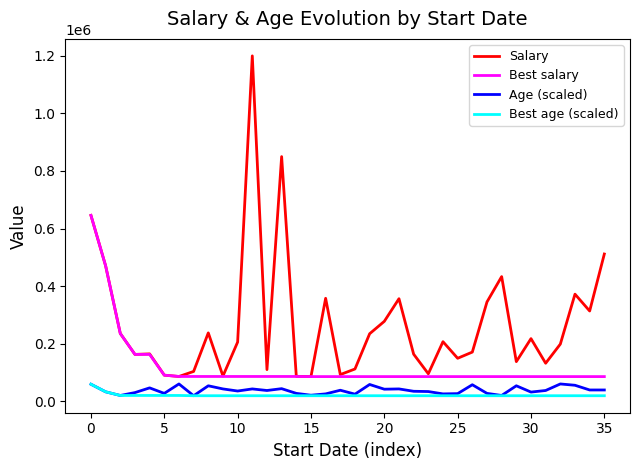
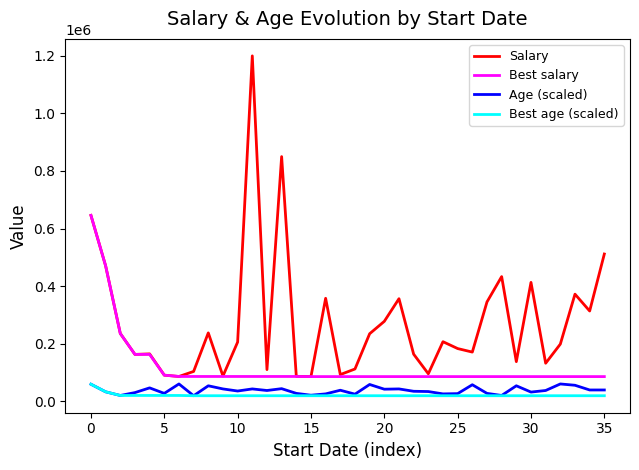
  {
    "Salary": {
      "10": 210000,
      "20": 280000,
-     "25": 150000,
-     "30": 220000,
+     "25": 180000,
+     "30": 410000,
      "35": 510000
    },
    "Best salary": {
      "10": 90000,
      "20": 90000,
      "25": 90000,
      "30": 90000,
      "35": 90000
    },
    "Age (scaled)": {
      "10": 40000,
      "20": 40000,
      "30": 30000,
      "35": 40000
    },
    "Best age (scaled)": {
      "10": 20000,
      "20": 20000,
      "30": 20000,
      "35": 20000
    }
  }
